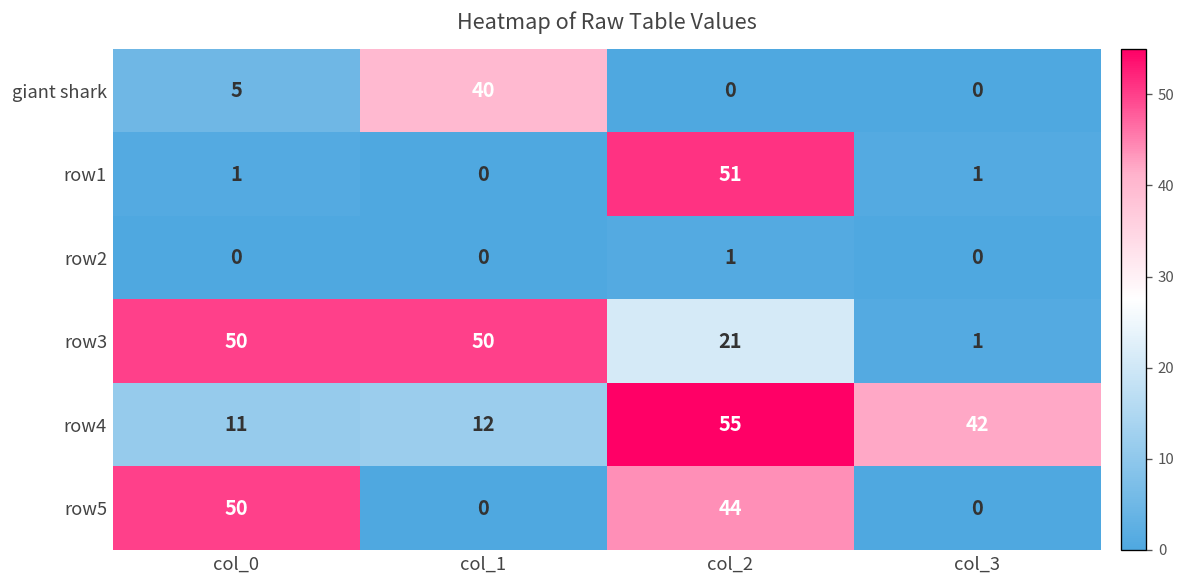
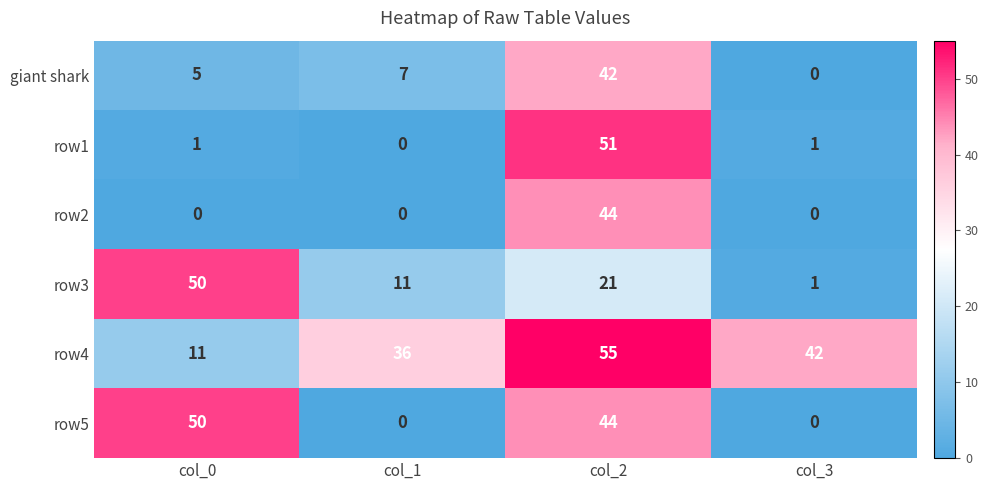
  {
    "giant shark": {
      "col_0": 5,
-     "col_1": 40,
-     "col_2": 0,
+     "col_1": 7,
+     "col_2": 42,
      "col_3": 0
    },
    "row1": {
      "col_0": 1,
      "col_1": 0,
      "col_2": 51,
      "col_3": 1
    },
    "row2": {
      "col_0": 0,
      "col_1": 0,
-     "col_2": 1,
+     "col_2": 44,
      "col_3": 0
    },
    "row3": {
      "col_0": 50,
-     "col_1": 50,
+     "col_1": 11,
      "col_2": 21,
      "col_3": 1
    },
    "row4": {
      "col_0": 11,
-     "col_1": 12,
+     "col_1": 36,
      "col_2": 55,
      "col_3": 42
    },
    "row5": {
      "col_0": 50,
      "col_1": 0,
      "col_2": 44,
      "col_3": 0
    }
  }
